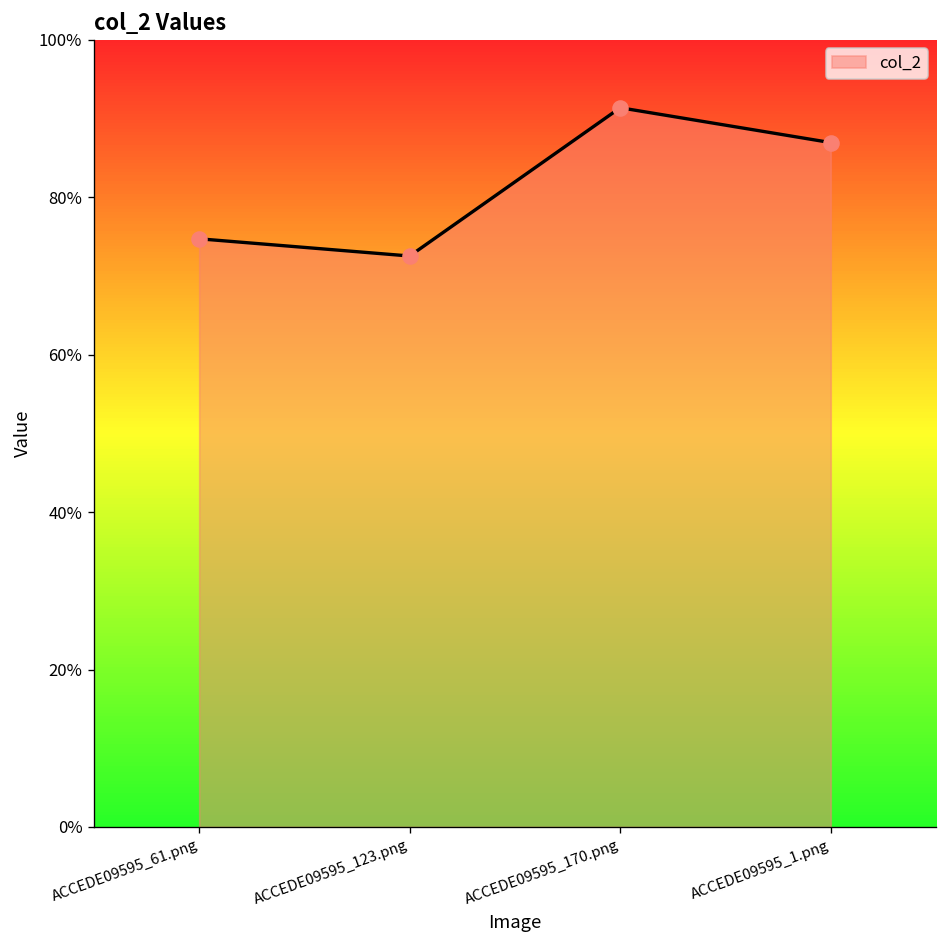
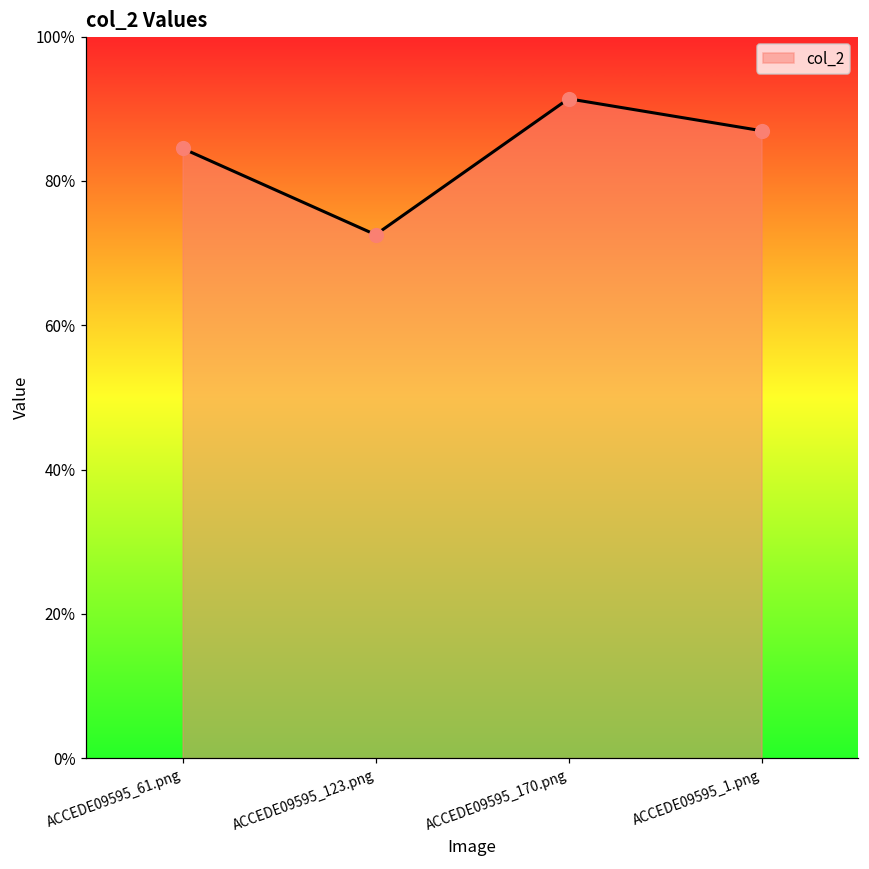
  {
-   "ACCEDE09595_61.png": "75%",
+   "ACCEDE09595_61.png": "85%",
    "ACCEDE09595_123.png": "73%",
    "ACCEDE09595_170.png": "91%",
    "ACCEDE09595_1.png": "87%"
  }
